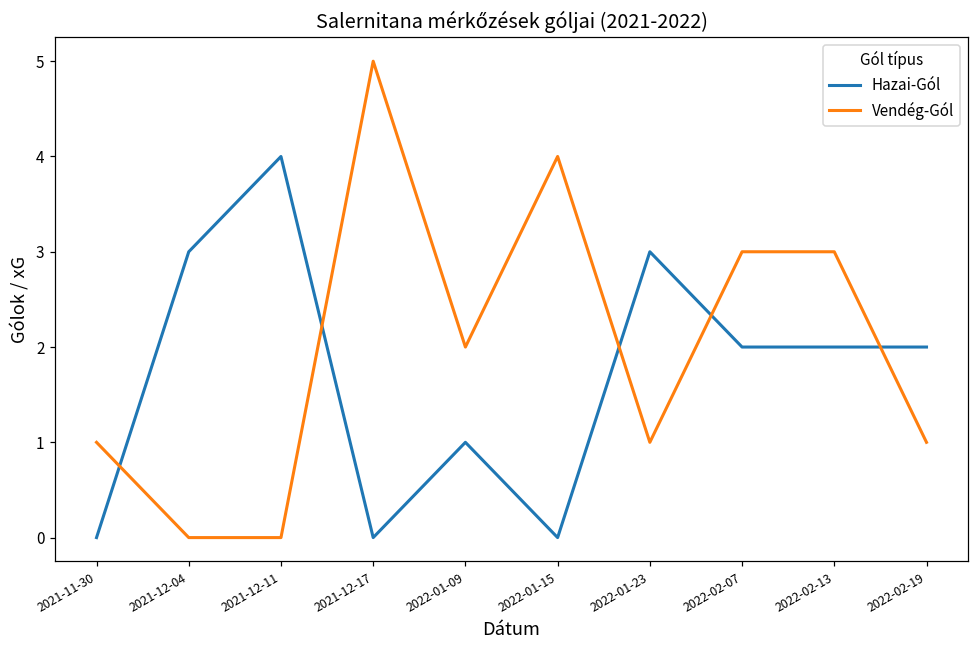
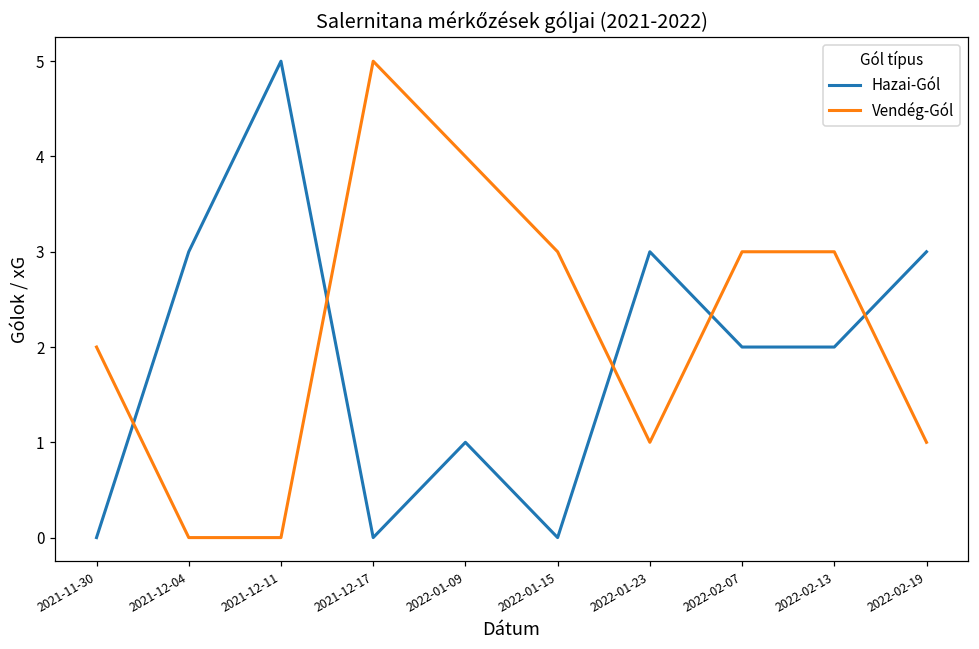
  {
    "Hazai-Gól": {
      "2021-11-30": 0,
      "2021-12-04": 3,
-     "2021-12-11": 4,
+     "2021-12-11": 5,
      "2021-12-17": 0,
      "2022-01-09": 1,
      "2022-01-15": 0,
      "2022-01-23": 3,
      "2022-02-07": 2,
      "2022-02-13": 2,
-     "2022-02-19": 2
+     "2022-02-19": 3
    },
    "Vendég-Gól": {
-     "2021-11-30": 1,
+     "2021-11-30": 2,
      "2021-12-04": 0,
      "2021-12-11": 0,
      "2021-12-17": 5,
-     "2022-01-09": 2,
-     "2022-01-15": 4,
+     "2022-01-09": 4,
+     "2022-01-15": 3,
      "2022-01-23": 1,
      "2022-02-07": 3,
      "2022-02-13": 3,
      "2022-02-19": 1
    }
  }
